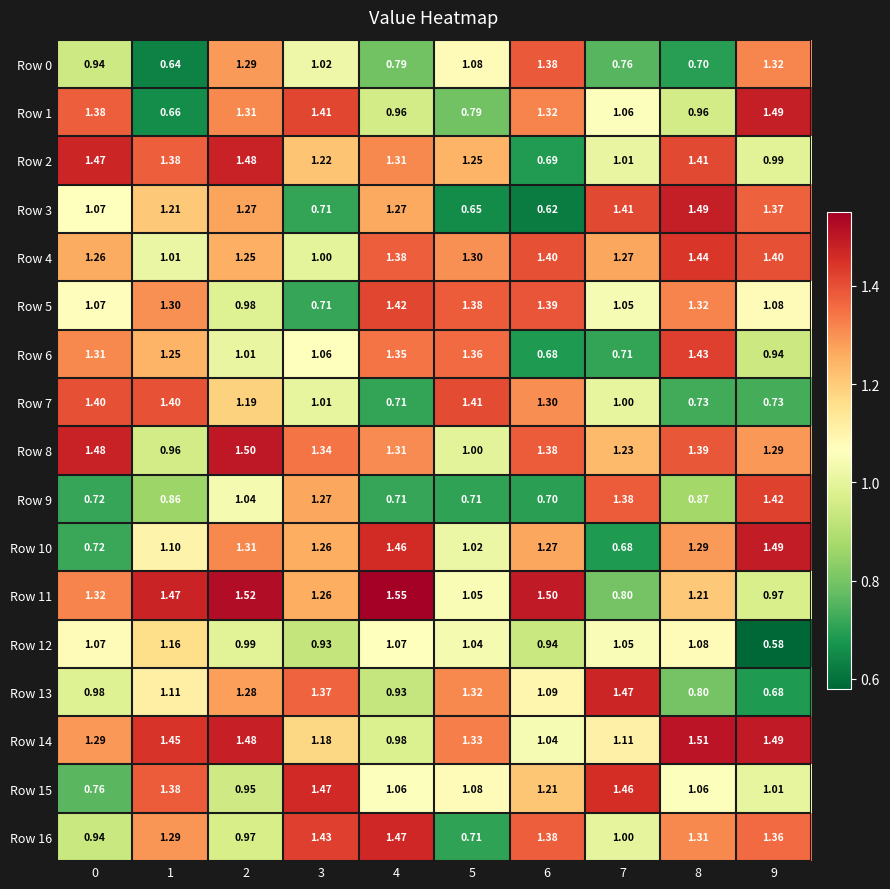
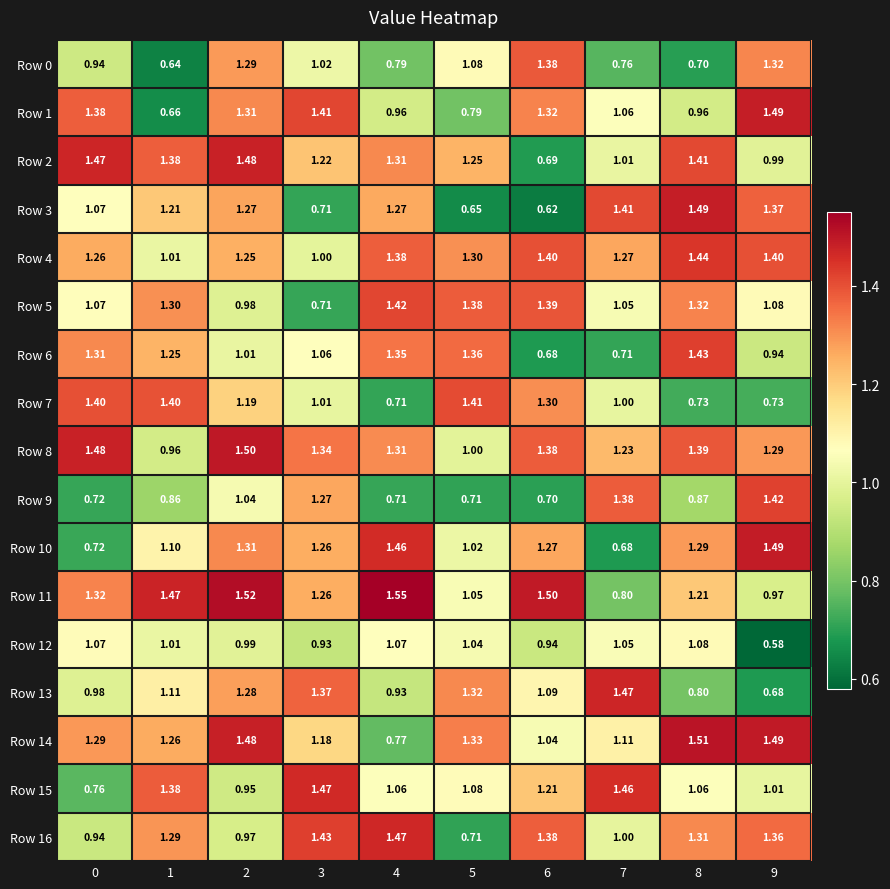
  {
    "Row 0": {
      "0": 0.94,
      "1": 0.64,
      "2": 1.29,
      "3": 1.02,
      "4": 0.79,
      "5": 1.08,
      "6": 1.38,
      "7": 0.76,
      "8": 0.70,
      "9": 1.32
    },
    "Row 1": {
      "0": 1.38,
      "1": 0.66,
      "2": 1.31,
      "3": 1.41,
      "4": 0.96,
      "5": 0.79,
      "6": 1.32,
      "7": 1.06,
      "8": 0.96,
      "9": 1.49
    },
    "Row 2": {
      "0": 1.47,
      "1": 1.38,
      "2": 1.48,
      "3": 1.22,
      "4": 1.31,
      "5": 1.25,
      "6": 0.69,
      "7": 1.01,
      "8": 1.41,
      "9": 0.99
    },
    "Row 3": {
      "0": 1.07,
      "1": 1.21,
      "2": 1.27,
      "3": 0.71,
      "4": 1.27,
      "5": 0.65,
      "6": 0.62,
      "7": 1.41,
      "8": 1.49,
      "9": 1.37
    },
    "Row 4": {
      "0": 1.26,
      "1": 1.01,
      "2": 1.25,
      "3": 1.00,
      "4": 1.38,
      "5": 1.30,
      "6": 1.40,
      "7": 1.27,
      "8": 1.44,
      "9": 1.40
    },
    "Row 5": {
      "0": 1.07,
      "1": 1.30,
      "2": 0.98,
      "3": 0.71,
      "4": 1.42,
      "5": 1.38,
      "6": 1.39,
      "7": 1.05,
      "8": 1.32,
      "9": 1.08
    },
    "Row 6": {
      "0": 1.31,
      "1": 1.25,
      "2": 1.01,
      "3": 1.06,
      "4": 1.35,
      "5": 1.36,
      "6": 0.68,
      "7": 0.71,
      "8": 1.43,
      "9": 0.94
    },
    "Row 7": {
      "0": 1.40,
      "1": 1.40,
      "2": 1.19,
      "3": 1.01,
      "4": 0.71,
      "5": 1.41,
      "6": 1.30,
      "7": 1.00,
      "8": 0.73,
      "9": 0.73
    },
    "Row 8": {
      "0": 1.48,
      "1": 0.96,
      "2": 1.50,
      "3": 1.34,
      "4": 1.31,
      "5": 1.00,
      "6": 1.38,
      "7": 1.23,
      "8": 1.39,
      "9": 1.29
    },
    "Row 9": {
      "0": 0.72,
      "1": 0.86,
      "2": 1.04,
      "3": 1.27,
      "4": 0.71,
      "5": 0.71,
      "6": 0.70,
      "7": 1.38,
      "8": 0.87,
      "9": 1.42
    },
    "Row 10": {
      "0": 0.72,
      "1": 1.10,
      "2": 1.31,
      "3": 1.26,
      "4": 1.46,
      "5": 1.02,
      "6": 1.27,
      "7": 0.68,
      "8": 1.29,
      "9": 1.49
    },
    "Row 11": {
      "0": 1.32,
      "1": 1.47,
      "2": 1.52,
      "3": 1.26,
      "4": 1.55,
      "5": 1.05,
      "6": 1.50,
      "7": 0.80,
      "8": 1.21,
      "9": 0.97
    },
    "Row 12": {
      "0": 1.07,
-     "1": 1.16,
+     "1": 1.01,
      "2": 0.99,
      "3": 0.93,
      "4": 1.07,
      "5": 1.04,
      "6": 0.94,
      "7": 1.05,
      "8": 1.08,
      "9": 0.58
    },
    "Row 13": {
      "0": 0.98,
      "1": 1.11,
      "2": 1.28,
      "3": 1.37,
      "4": 0.93,
      "5": 1.32,
      "6": 1.09,
      "7": 1.47,
      "8": 0.80,
      "9": 0.68
    },
    "Row 14": {
      "0": 1.29,
-     "1": 1.45,
+     "1": 1.26,
      "2": 1.48,
      "3": 1.18,
-     "4": 0.98,
+     "4": 0.77,
      "5": 1.33,
      "6": 1.04,
      "7": 1.11,
      "8": 1.51,
      "9": 1.49
    },
    "Row 15": {
      "0": 0.76,
      "1": 1.38,
      "2": 0.95,
      "3": 1.47,
      "4": 1.06,
      "5": 1.08,
      "6": 1.21,
      "7": 1.46,
      "8": 1.06,
      "9": 1.01
    },
    "Row 16": {
      "0": 0.94,
      "1": 1.29,
      "2": 0.97,
      "3": 1.43,
      "4": 1.47,
      "5": 0.71,
      "6": 1.38,
      "7": 1.00,
      "8": 1.31,
      "9": 1.36
    }
  }
